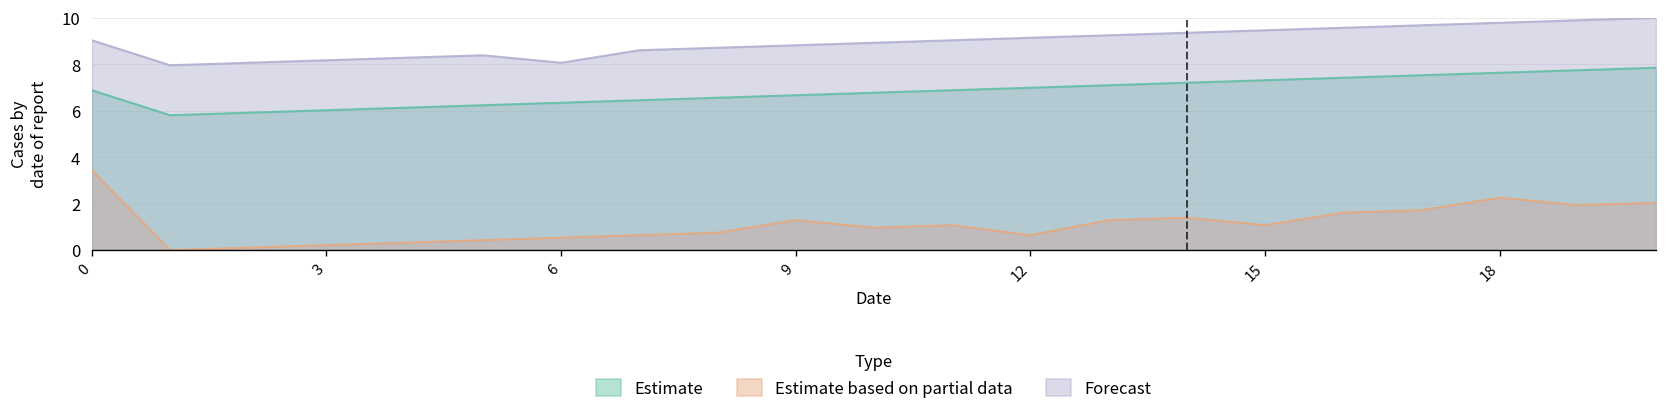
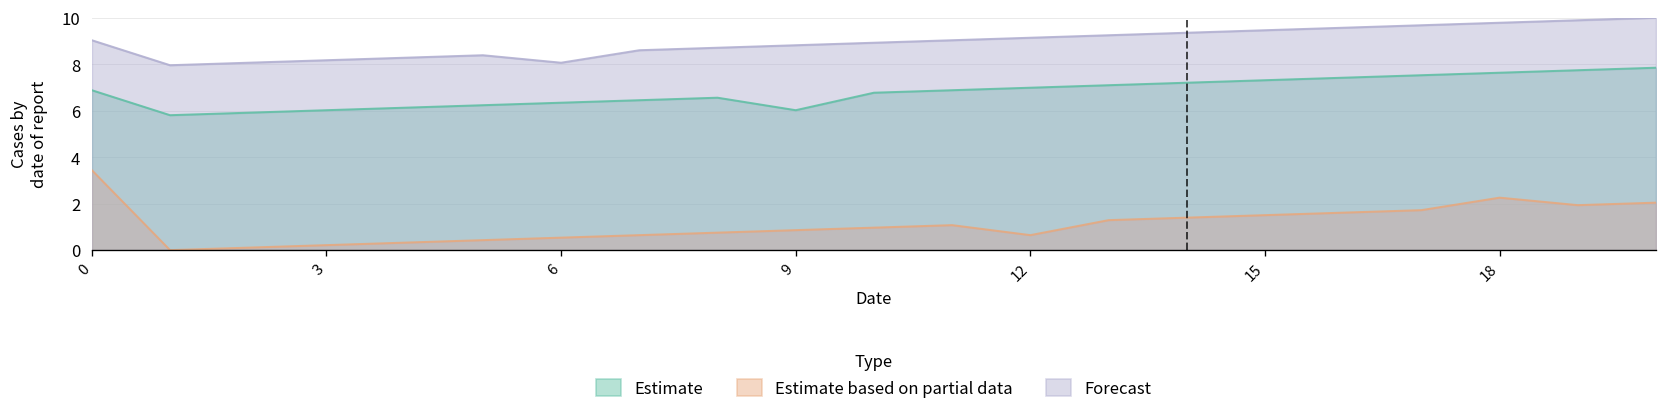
  {
    "Estimate": {
      "0": 6.9,
      "3": 6.0,
      "6": 6.3,
-     "9": 6.7,
+     "9": 6.0,
      "12": 7.0,
      "15": 7.3,
      "18": 7.6
    },
    "Estimate based on partial data": {
      "0": 3.4,
      "3": 0.2,
      "6": 0.5,
-     "9": 1.3,
+     "9": 0.9,
      "12": 0.6,
-     "15": 1.1,
+     "15": 1.5,
      "18": 2.3
    },
    "Forecast": {
      "0": 9.0,
      "3": 8.2,
      "6": 8.1,
      "9": 8.8,
      "12": 9.1,
      "15": 9.5,
      "18": 9.8
    }
  }
